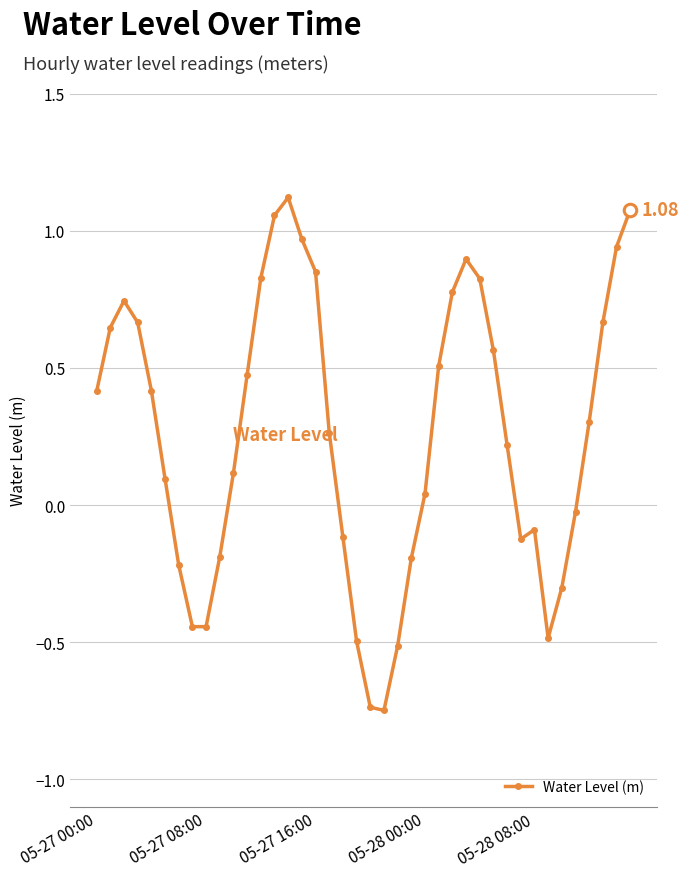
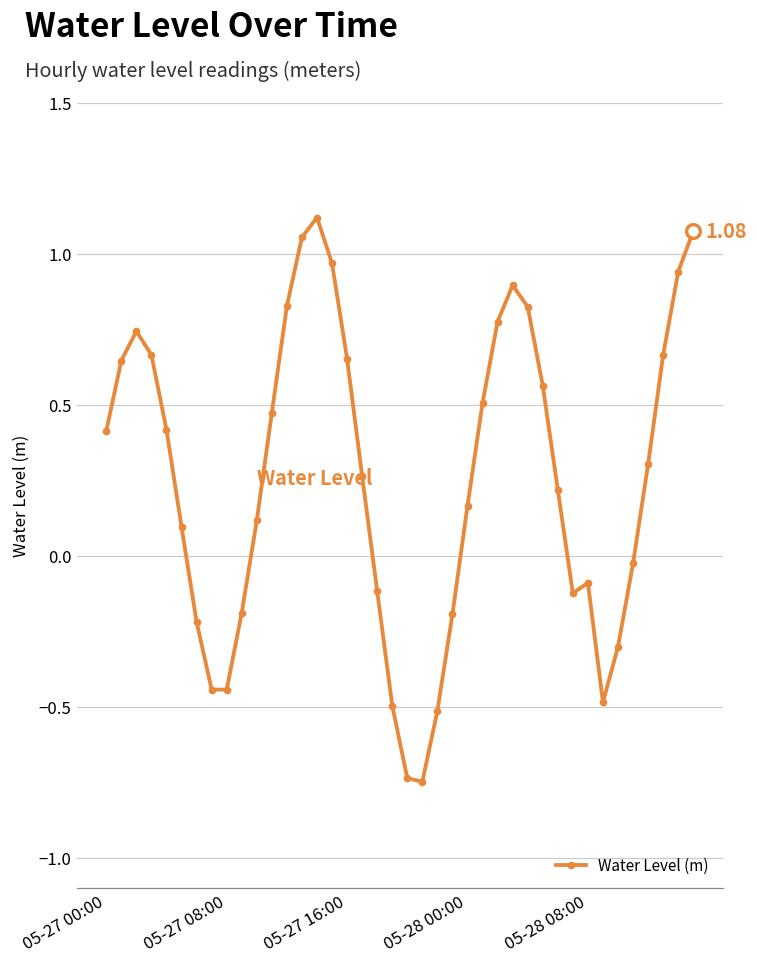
  {
    "Water Level (m)": {
      "05-27 00:00": 0.41,
      "05-27 08:00": -0.44,
-     "05-27 16:00": 0.85,
-     "05-28 00:00": 0.04,
+     "05-27 16:00": 0.65,
+     "05-28 00:00": 0.17,
      "05-28 08:00": -0.09
    }
  }
